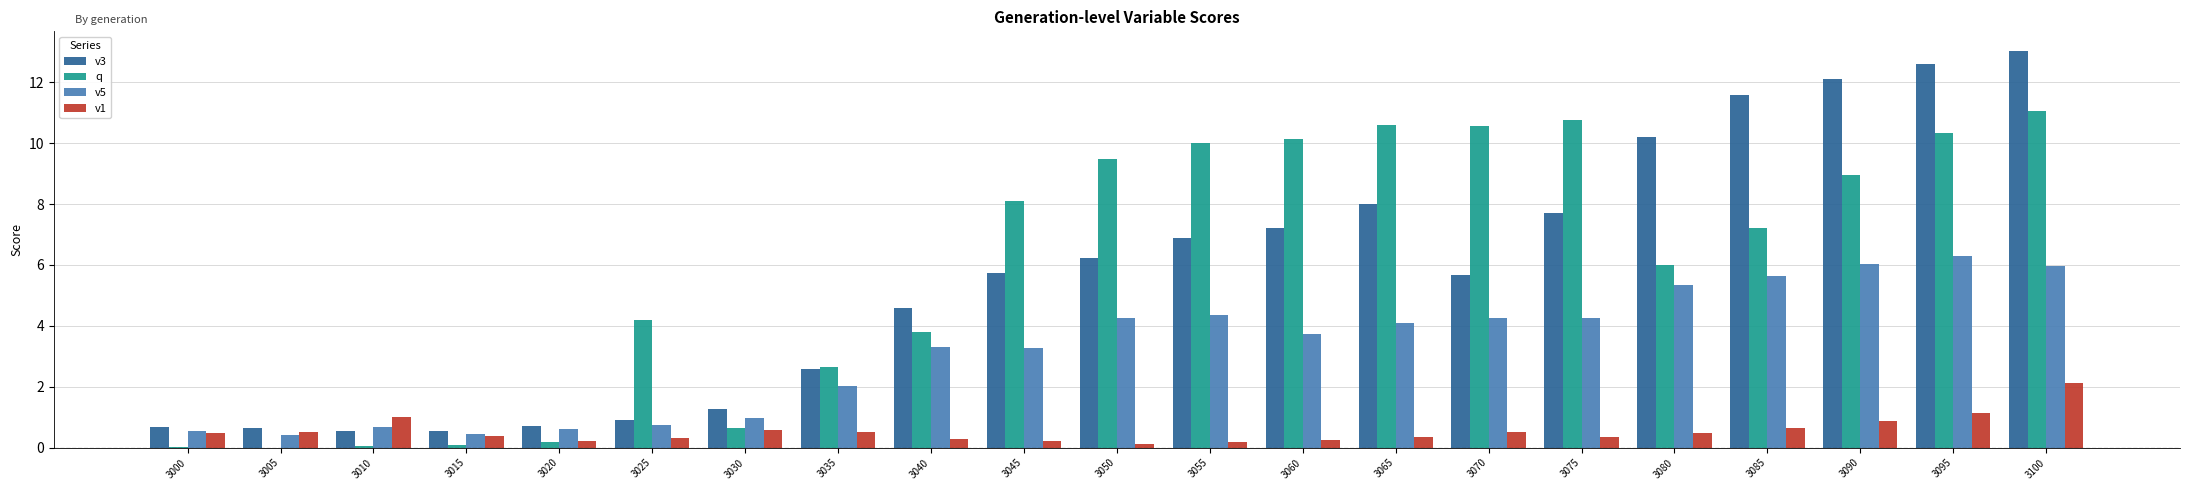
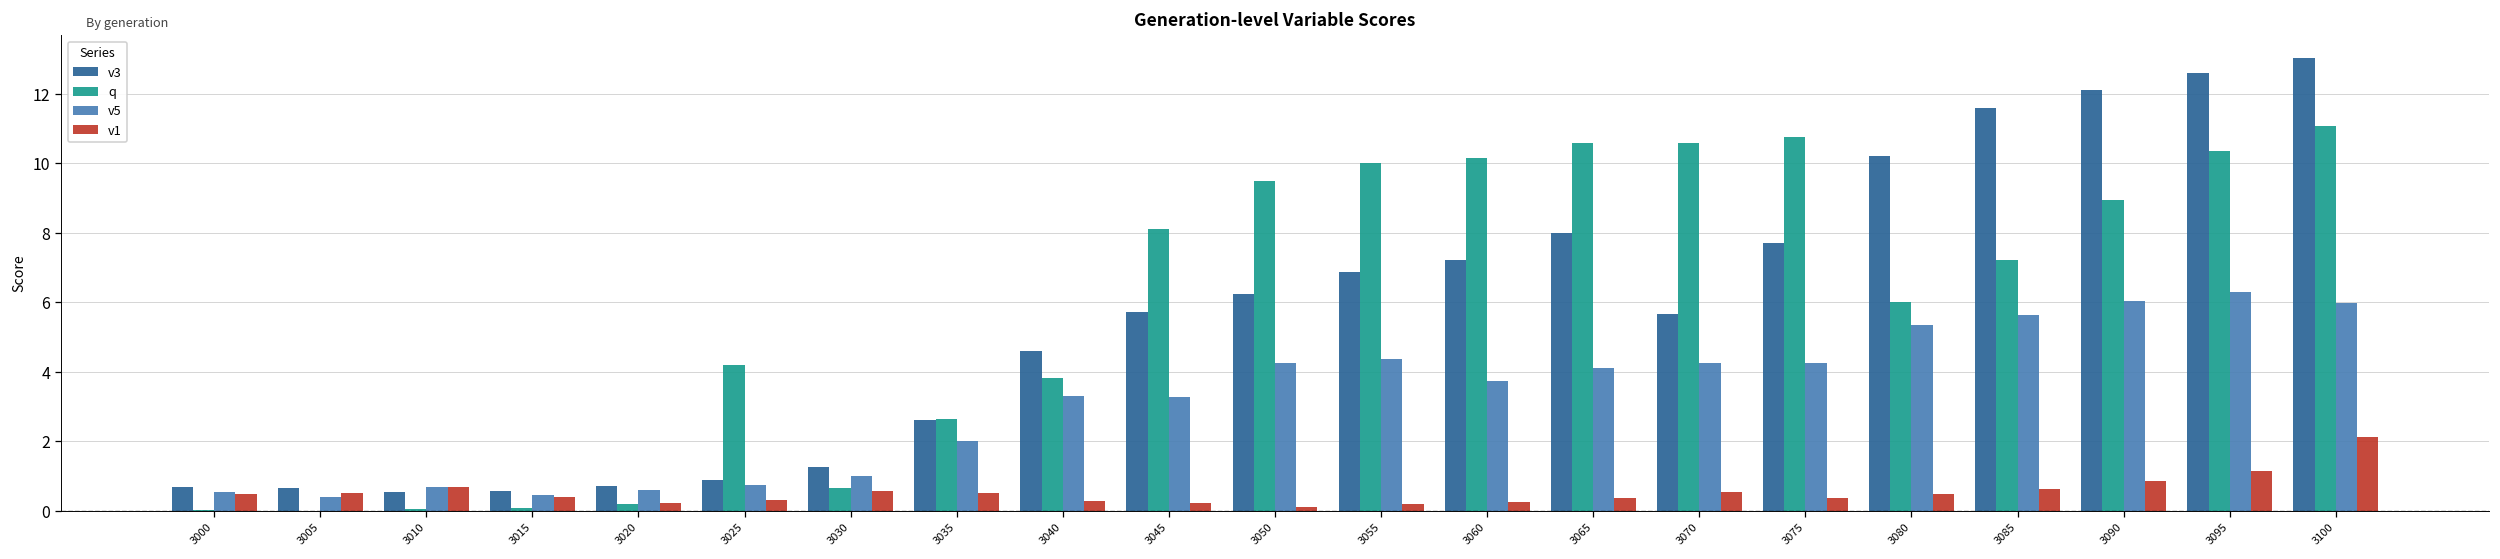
  {
    "q": {
      "3005": 0.0,
      "3015": 0.1,
      "3020": 0.2,
      "3025": 4.2,
      "3030": 0.6,
      "3035": 2.6,
      "3040": 3.8,
      "3045": 8.1,
      "3050": 9.5,
      "3055": 10.0,
      "3060": 10.1,
      "3065": 10.6,
      "3070": 10.6,
      "3075": 10.8,
      "3080": 6.0,
      "3085": 7.2,
      "3090": 8.9,
      "3095": 10.3,
      "3100": 11.1
    },
    "v1": {
      "3000": 0.5,
      "3005": 0.5,
-     "3010": 1.0,
+     "3010": 0.7,
      "3015": 0.4,
      "3020": 0.2,
      "3025": 0.3,
      "3030": 0.6,
      "3035": 0.5,
      "3040": 0.3,
      "3045": 0.2,
      "3050": 0.1,
      "3055": 0.2,
      "3060": 0.3,
      "3065": 0.4,
      "3070": 0.5,
      "3075": 0.4,
      "3080": 0.5,
      "3085": 0.6,
      "3090": 0.9,
      "3095": 1.1,
      "3100": 2.1
    }
  }
